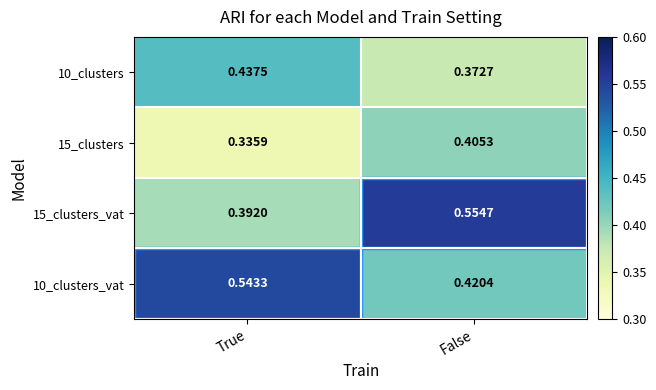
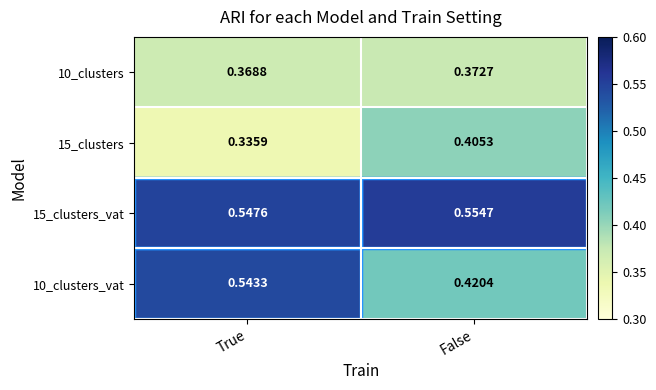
  {
    "10_clusters": {
-     "True": 0.4375,
+     "True": 0.3688,
      "False": 0.3727
    },
    "15_clusters": {
      "True": 0.3359,
      "False": 0.4053
    },
    "15_clusters_vat": {
-     "True": 0.3920,
+     "True": 0.5476,
      "False": 0.5547
    },
    "10_clusters_vat": {
      "True": 0.5433,
      "False": 0.4204
    }
  }
